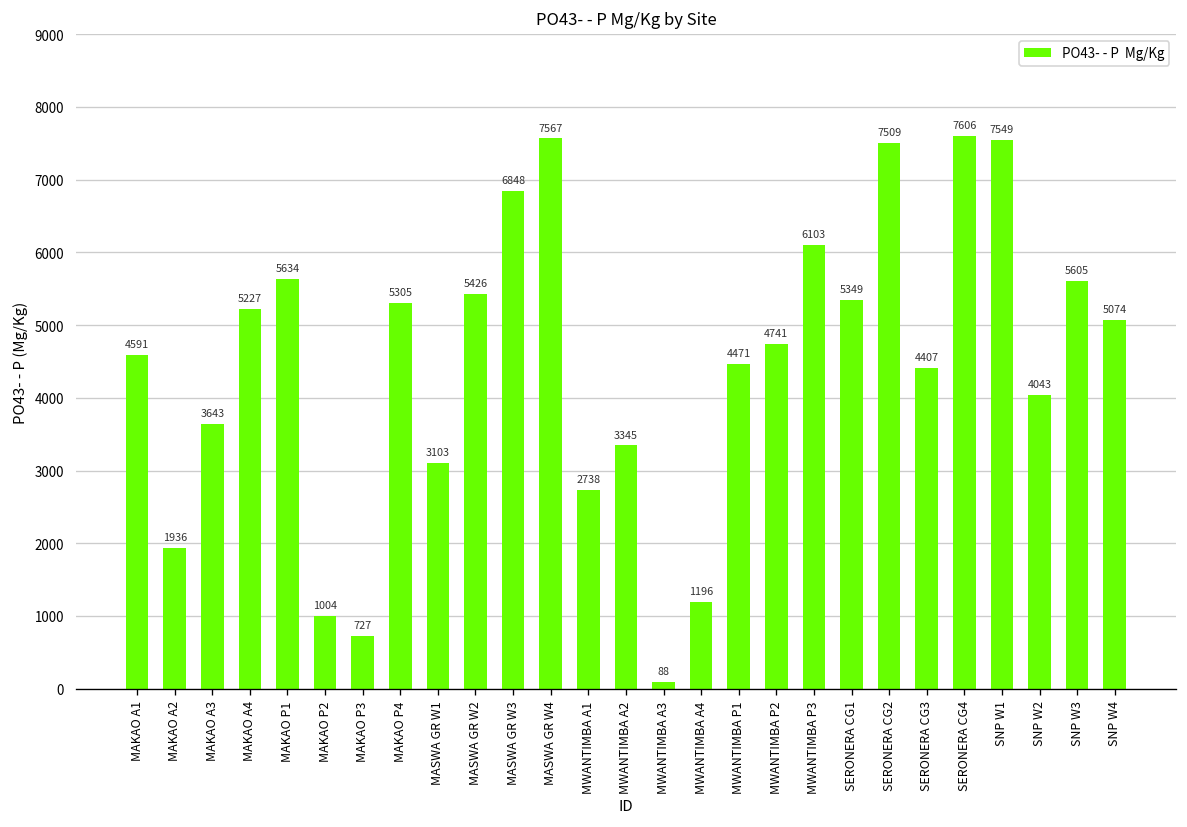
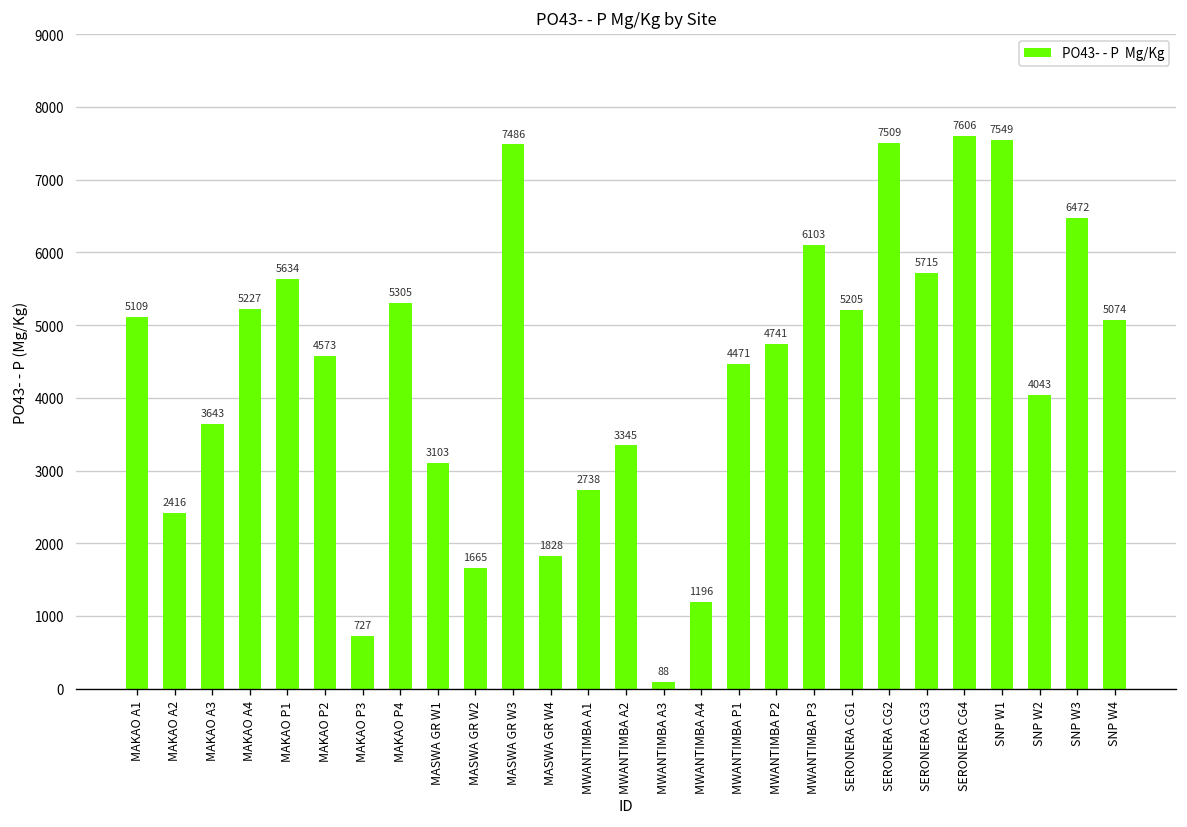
  {
-   "MAKAO A1": 4591,
-   "MAKAO A2": 1936,
+   "MAKAO A1": 5109,
+   "MAKAO A2": 2416,
    "MAKAO A3": 3643,
    "MAKAO A4": 5227,
    "MAKAO P1": 5634,
-   "MAKAO P2": 1004,
+   "MAKAO P2": 4573,
    "MAKAO P3": 727,
    "MAKAO P4": 5305,
    "MASWA GR W1": 3103,
-   "MASWA GR W2": 5426,
-   "MASWA GR W3": 6848,
-   "MASWA GR W4": 7567,
+   "MASWA GR W2": 1665,
+   "MASWA GR W3": 7486,
+   "MASWA GR W4": 1828,
    "MWANTIMBA A1": 2738,
    "MWANTIMBA A2": 3345,
    "MWANTIMBA A3": 88,
    "MWANTIMBA A4": 1196,
    "MWANTIMBA P1": 4471,
    "MWANTIMBA P2": 4741,
    "MWANTIMBA P3": 6103,
-   "SERONERA CG1": 5349,
+   "SERONERA CG1": 5205,
    "SERONERA CG2": 7509,
-   "SERONERA CG3": 4407,
+   "SERONERA CG3": 5715,
    "SERONERA CG4": 7606,
    "SNP W1": 7549,
    "SNP W2": 4043,
-   "SNP W3": 5605,
+   "SNP W3": 6472,
    "SNP W4": 5074
  }
